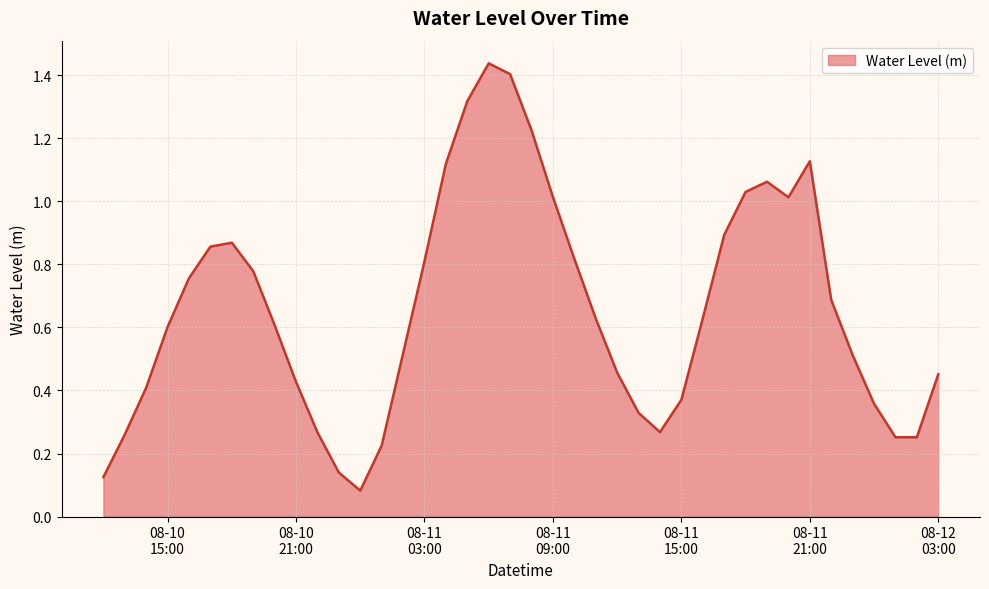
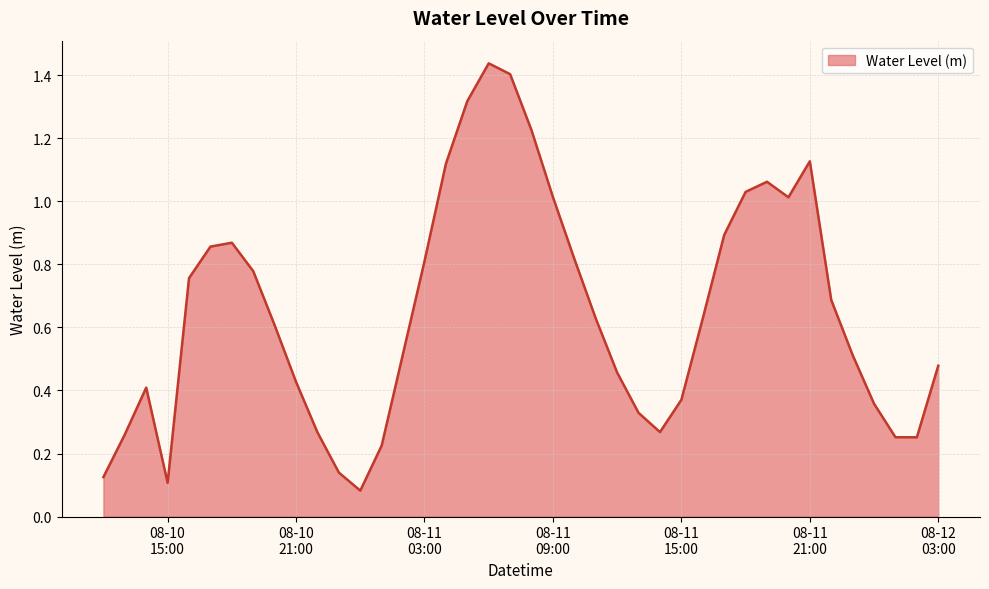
  {
-   "08-10 15:00": 0.60,
+   "08-10 15:00": 0.11,
    "08-10 21:00": 0.43,
    "08-11 03:00": 0.81,
    "08-11 09:00": 1.01,
    "08-11 15:00": 0.37,
    "08-11 21:00": 1.13,
-   "08-12 03:00": 0.45
+   "08-12 03:00": 0.48
  }
